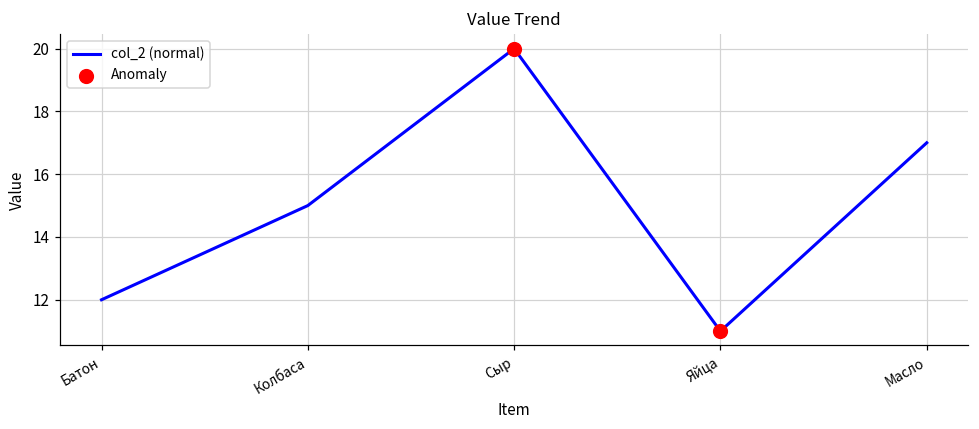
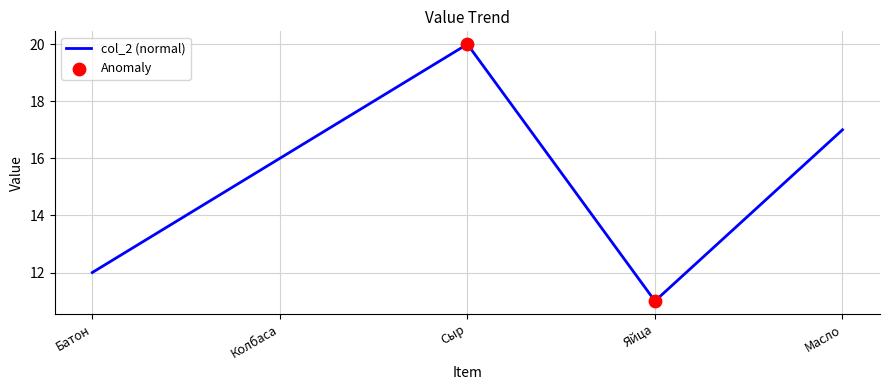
  {
    "col_2 (normal)": {
      "Батон": 12,
-     "Колбаса": 15,
+     "Колбаса": 16,
      "Масло": 17
    }
  }
